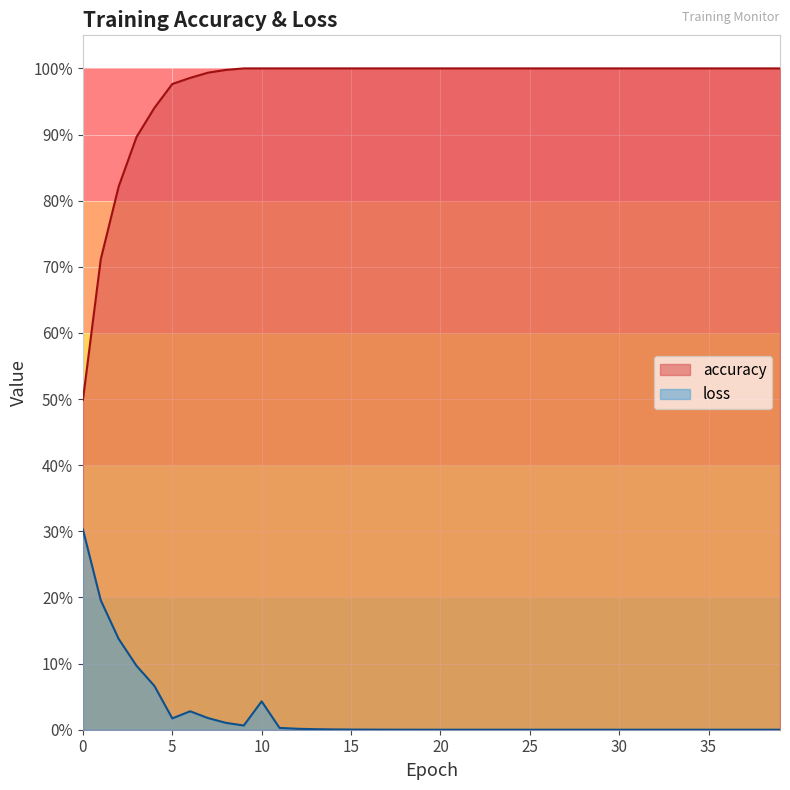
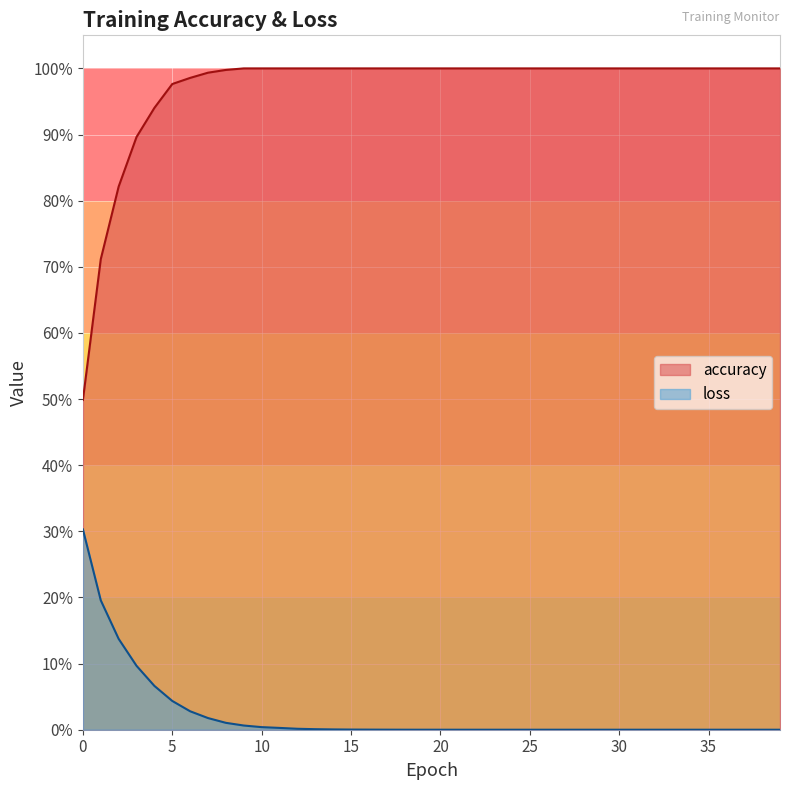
  {
    "accuracy": {
      "0": "50%",
      "5": "98%",
      "10": "100%",
      "15": "100%",
      "20": "100%",
      "25": "100%",
      "30": "100%",
      "35": "100%"
    },
    "loss": {
      "0": "30%",
-     "5": "2%",
-     "10": "4%",
+     "5": "4%",
+     "10": "0%",
      "15": "0%",
      "20": "0%",
      "25": "0%",
      "30": "0%",
      "35": "0%"
    }
  }
